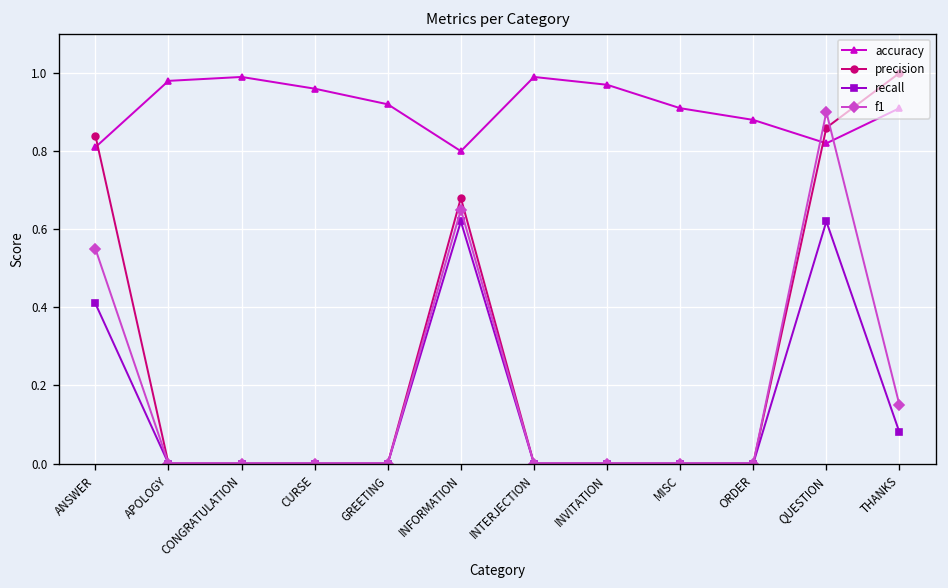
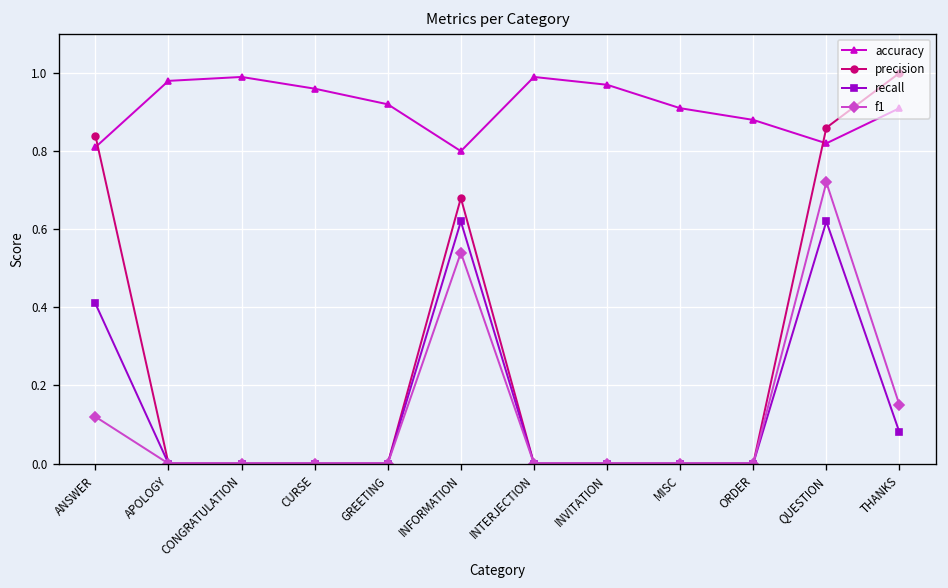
  {
    "precision": {
      "ANSWER": 0.84,
      "INFORMATION": 0.68,
      "QUESTION": 0.86
    },
    "f1": {
-     "ANSWER": 0.55,
-     "INFORMATION": 0.65,
-     "QUESTION": 0.90,
+     "ANSWER": 0.12,
+     "INFORMATION": 0.54,
+     "QUESTION": 0.72,
      "THANKS": 0.15
    }
  }
